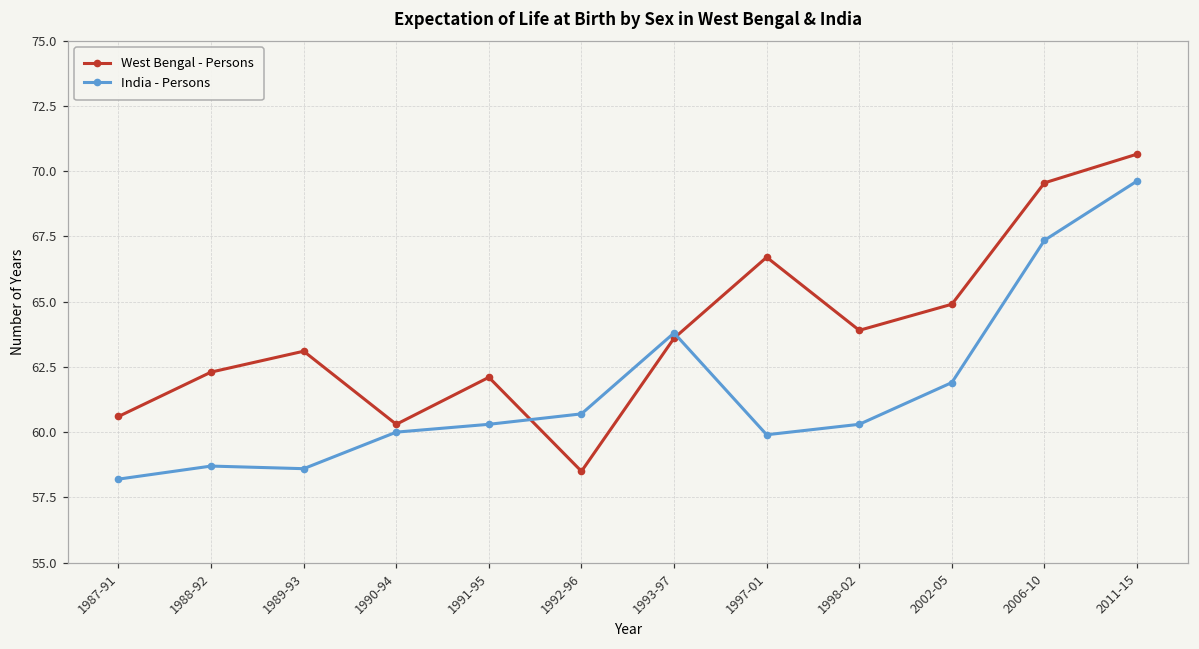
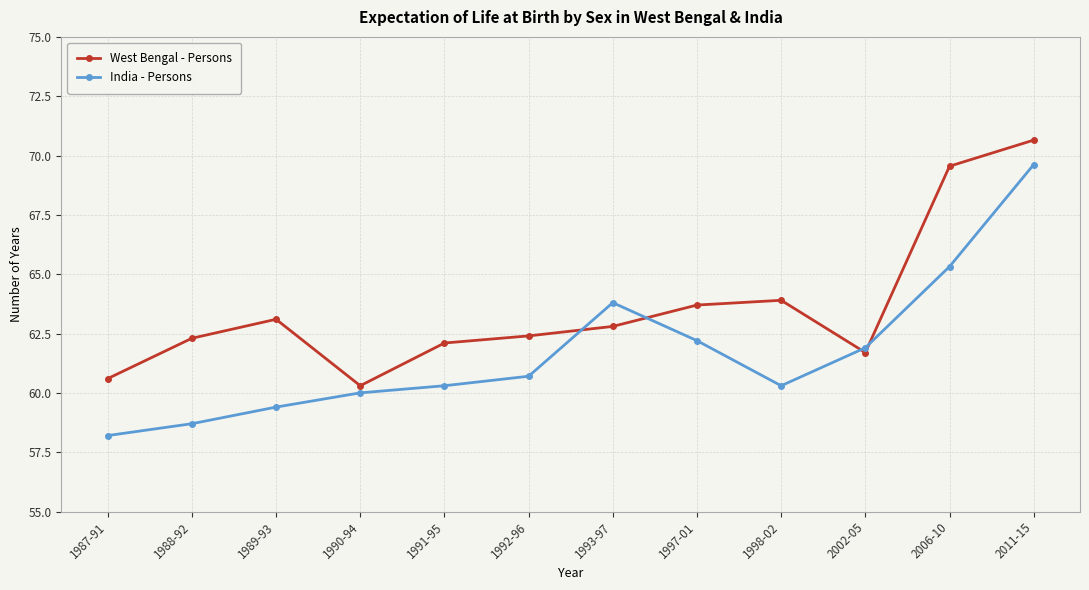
  {
    "West Bengal - Persons": {
      "1987-91": 60.6,
      "1988-92": 62.3,
      "1989-93": 63.1,
      "1990-94": 60.3,
      "1991-95": 62.1,
-     "1992-96": 58.5,
-     "1993-97": 63.6,
-     "1997-01": 66.7,
+     "1992-96": 62.4,
+     "1993-97": 62.8,
+     "1997-01": 63.7,
      "1998-02": 63.9,
-     "2002-05": 64.9,
+     "2002-05": 61.7,
      "2006-10": 69.6,
      "2011-15": 70.7
    },
    "India - Persons": {
      "1987-91": 58.2,
      "1988-92": 58.7,
-     "1989-93": 58.6,
+     "1989-93": 59.4,
      "1990-94": 60.0,
      "1991-95": 60.3,
      "1992-96": 60.7,
      "1993-97": 63.8,
-     "1997-01": 59.9,
+     "1997-01": 62.2,
      "1998-02": 60.3,
      "2002-05": 61.9,
-     "2006-10": 67.4,
+     "2006-10": 65.3,
      "2011-15": 69.6
    }
  }
